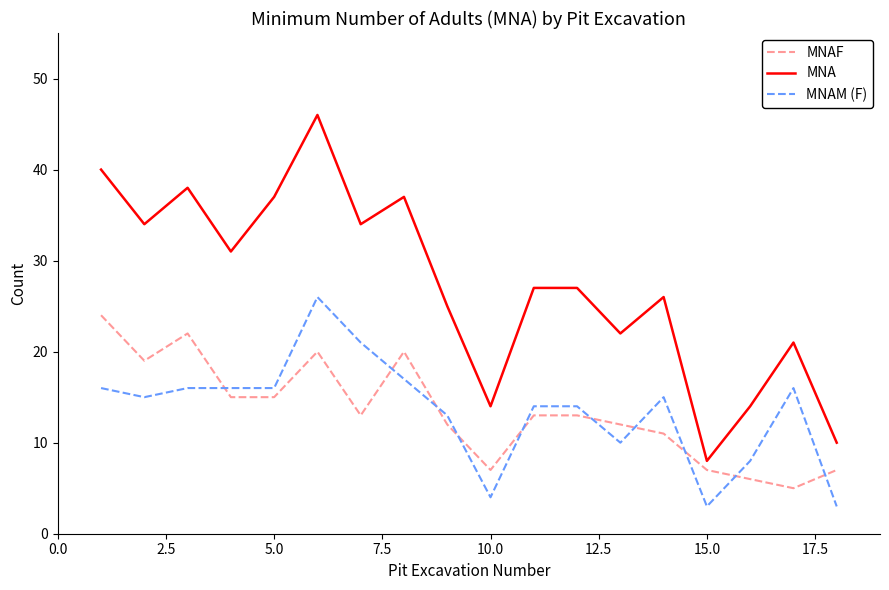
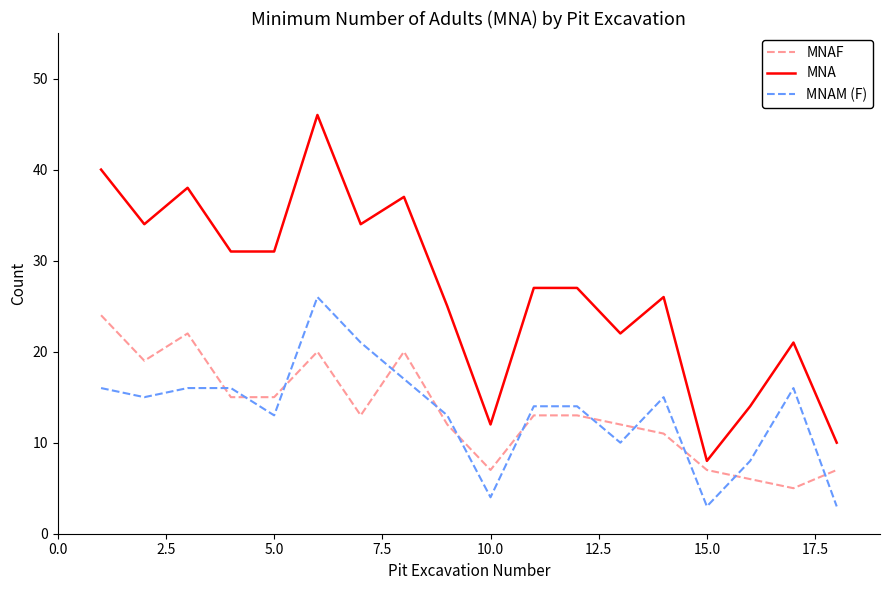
  {
    "MNAF": {
      "5.0": 15,
      "10.0": 7,
      "15.0": 7
    },
    "MNA": {
-     "5.0": 37,
-     "10.0": 14,
+     "5.0": 31,
+     "10.0": 12,
      "15.0": 8
    },
    "MNAM (F)": {
-     "5.0": 16,
+     "5.0": 13,
      "10.0": 4,
      "15.0": 3
    }
  }
